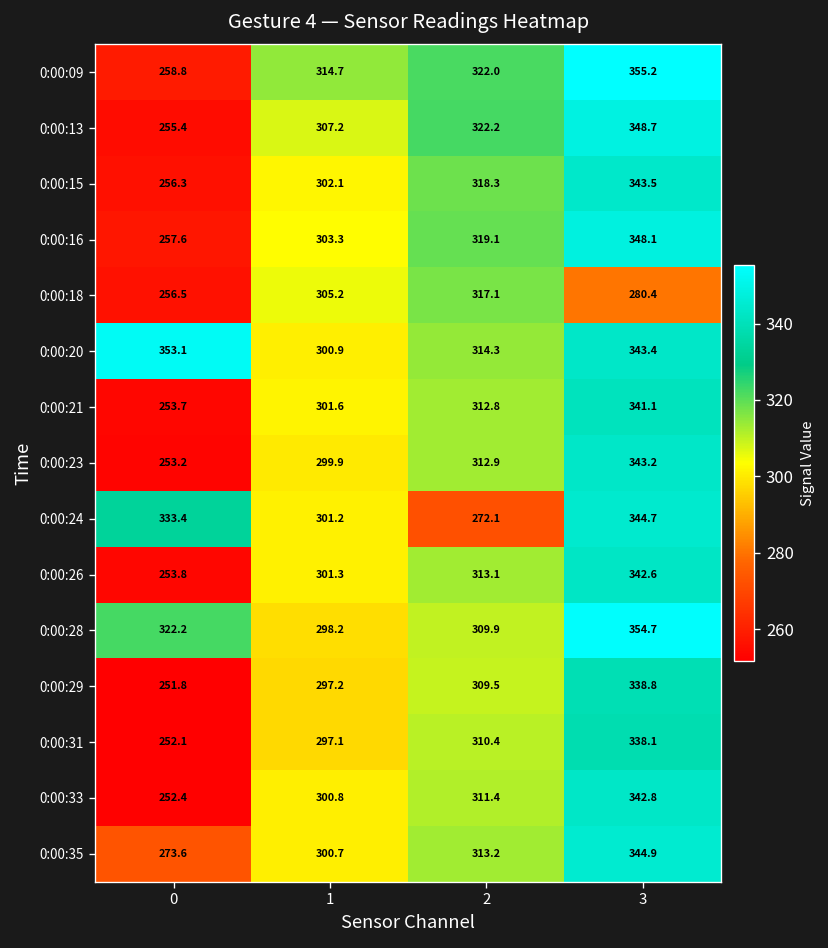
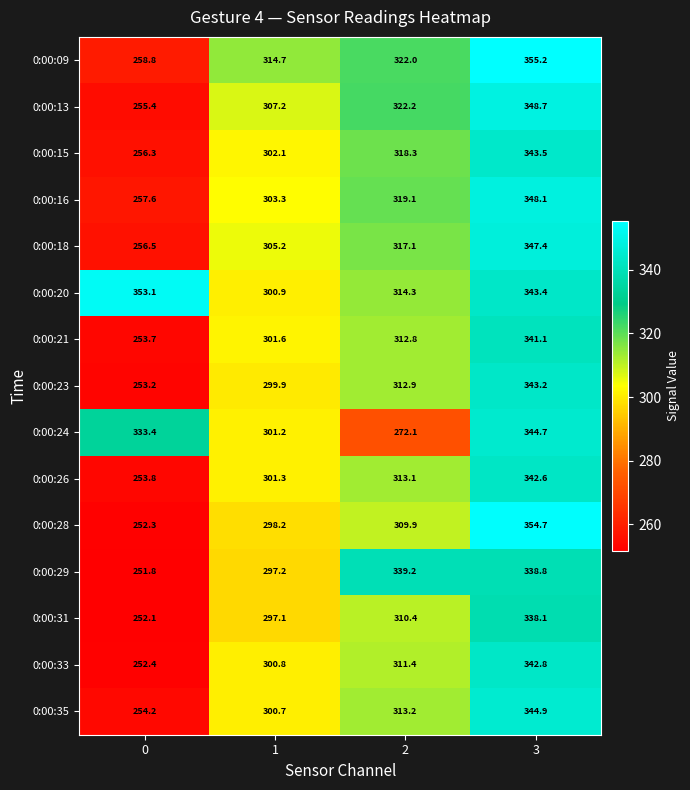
  {
    "0:00:09": {
      "0": 258.8,
      "1": 314.7,
      "2": 322.0,
      "3": 355.2
    },
    "0:00:13": {
      "0": 255.4,
      "1": 307.2,
      "2": 322.2,
      "3": 348.7
    },
    "0:00:15": {
      "0": 256.3,
      "1": 302.1,
      "2": 318.3,
      "3": 343.5
    },
    "0:00:16": {
      "0": 257.6,
      "1": 303.3,
      "2": 319.1,
      "3": 348.1
    },
    "0:00:18": {
      "0": 256.5,
      "1": 305.2,
      "2": 317.1,
-     "3": 280.4
+     "3": 347.4
    },
    "0:00:20": {
      "0": 353.1,
      "1": 300.9,
      "2": 314.3,
      "3": 343.4
    },
    "0:00:21": {
      "0": 253.7,
      "1": 301.6,
      "2": 312.8,
      "3": 341.1
    },
    "0:00:23": {
      "0": 253.2,
      "1": 299.9,
      "2": 312.9,
      "3": 343.2
    },
    "0:00:24": {
      "0": 333.4,
      "1": 301.2,
      "2": 272.1,
      "3": 344.7
    },
    "0:00:26": {
      "0": 253.8,
      "1": 301.3,
      "2": 313.1,
      "3": 342.6
    },
    "0:00:28": {
-     "0": 322.2,
+     "0": 252.3,
      "1": 298.2,
      "2": 309.9,
      "3": 354.7
    },
    "0:00:29": {
      "0": 251.8,
      "1": 297.2,
-     "2": 309.5,
+     "2": 339.2,
      "3": 338.8
    },
    "0:00:31": {
      "0": 252.1,
      "1": 297.1,
      "2": 310.4,
      "3": 338.1
    },
    "0:00:33": {
      "0": 252.4,
      "1": 300.8,
      "2": 311.4,
      "3": 342.8
    },
    "0:00:35": {
-     "0": 273.6,
+     "0": 254.2,
      "1": 300.7,
      "2": 313.2,
      "3": 344.9
    }
  }
